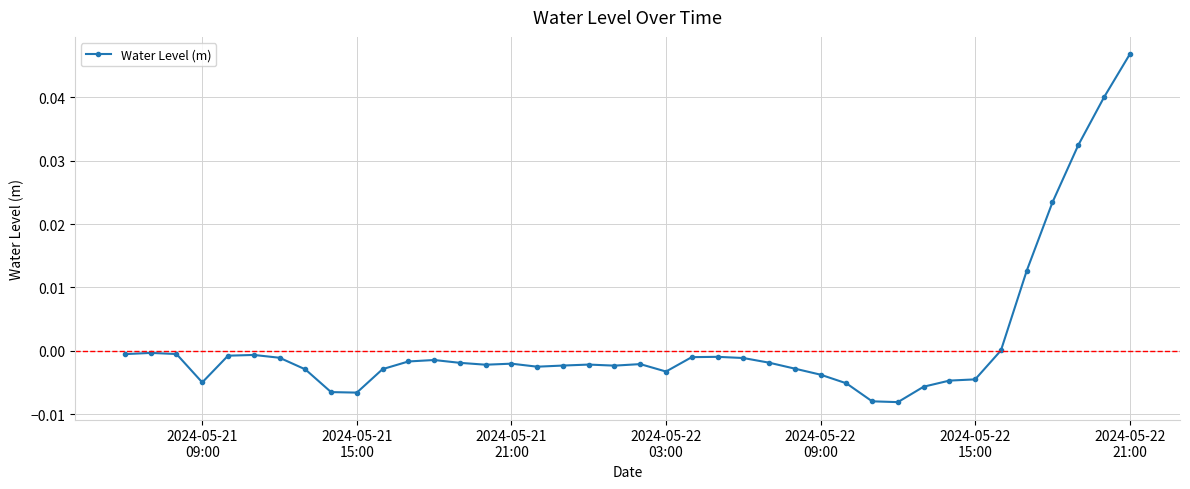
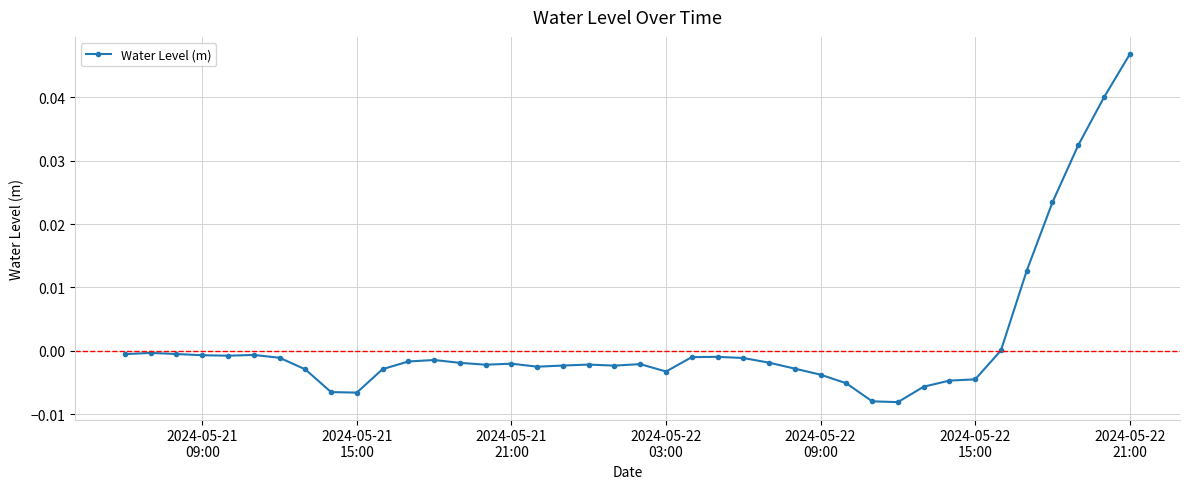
  {
-   "2024-05-21 09:00": -0.005,
+   "2024-05-21 09:00": -0.001,
    "2024-05-21 15:00": -0.007,
    "2024-05-21 21:00": -0.002,
    "2024-05-22 03:00": -0.003,
    "2024-05-22 09:00": -0.004,
    "2024-05-22 15:00": -0.004,
    "2024-05-22 21:00": 0.047
  }
